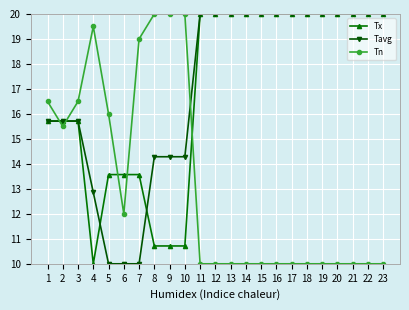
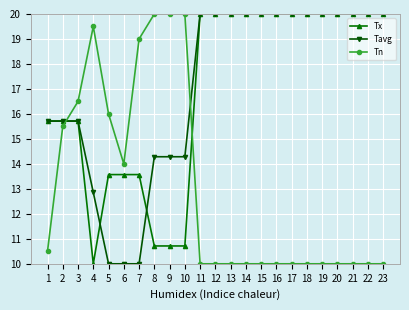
  {
    "Tn": {
-     "1": 16.5,
+     "1": 10.5,
      "2": 15.5,
      "3": 16.5,
      "4": 19.5,
      "5": 16.0,
-     "6": 12.0,
+     "6": 14.0,
      "7": 19.0,
      "8": 20.0,
      "9": 20.0,
      "10": 20.0,
      "11": 10.0,
      "12": 10.0,
      "13": 10.0,
      "14": 10.0,
      "15": 10.0,
      "16": 10.0,
      "17": 10.0,
      "18": 10.0,
      "19": 10.0,
      "20": 10.0,
      "21": 10.0,
      "22": 10.0,
      "23": 10.0
    }
  }
